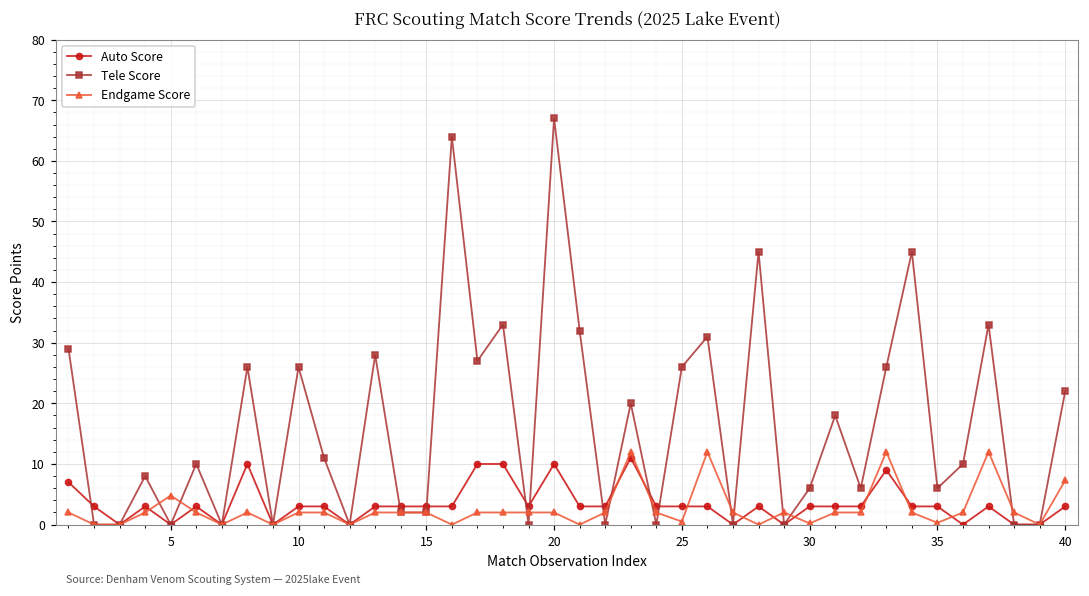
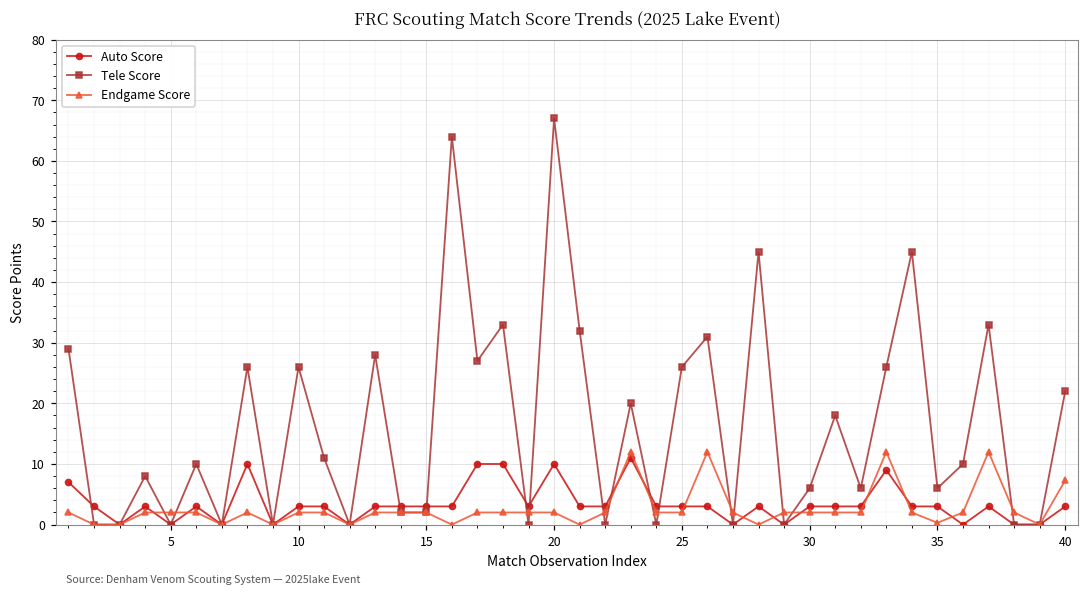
  {
    "Endgame Score": {
-     "5": 5,
+     "5": 2,
      "10": 2,
      "20": 2,
-     "25": 1,
-     "30": 0,
+     "25": 2,
+     "30": 2,
      "35": 0,
      "40": 7
    }
  }
